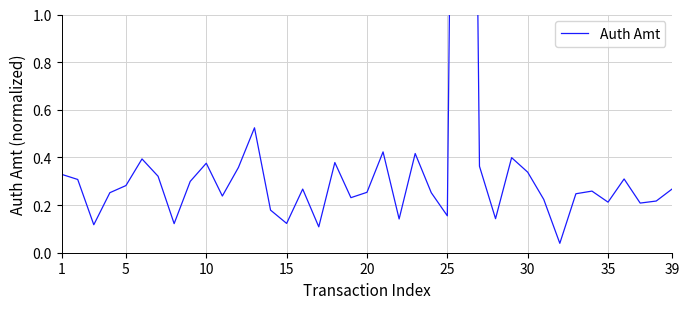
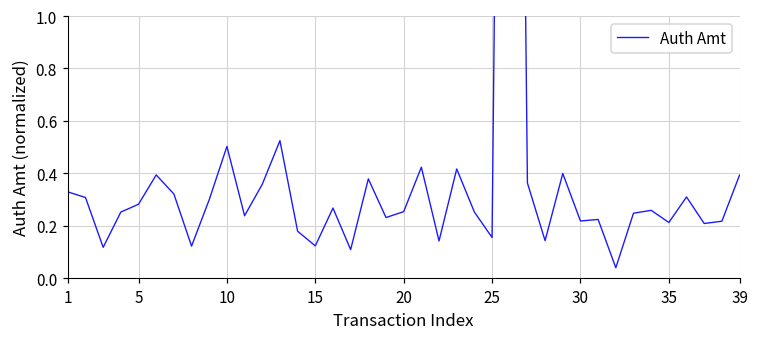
  {
    "1": 0.33,
    "5": 0.28,
-   "10": 0.38,
+   "10": 0.50,
    "15": 0.12,
    "20": 0.25,
    "25": 0.15,
-   "30": 0.34,
+   "30": 0.22,
    "35": 0.21,
-   "39": 0.27
+   "39": 0.39
  }
